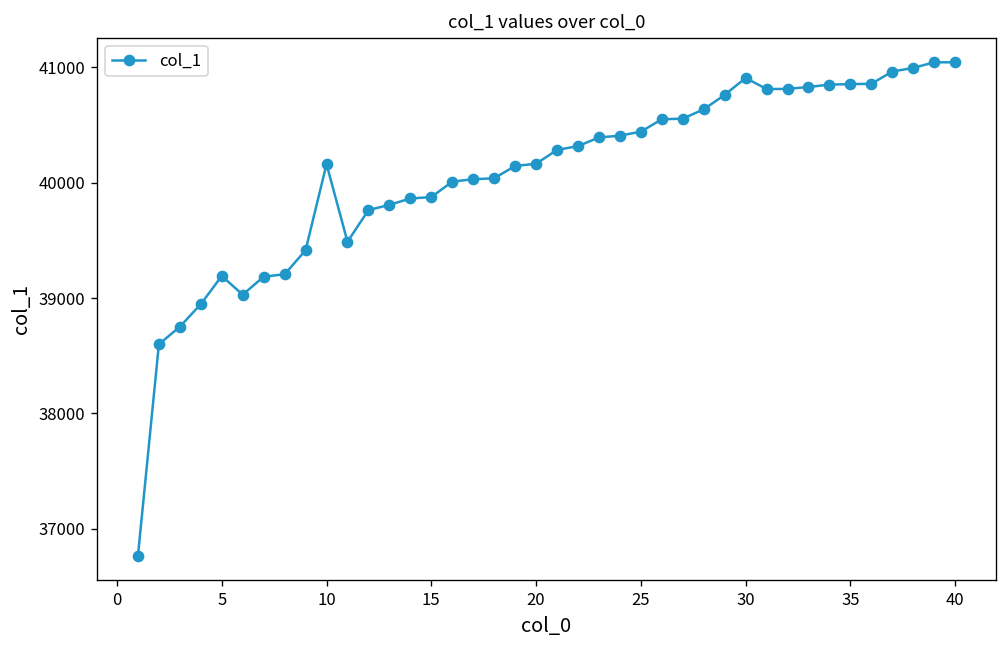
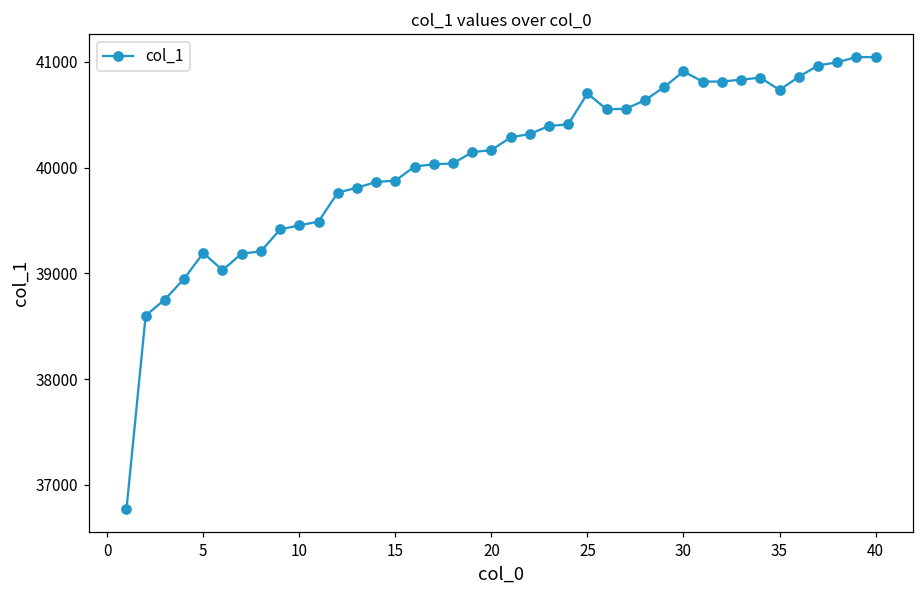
  {
    "5": 39200,
-   "10": 40200,
+   "10": 39500,
    "15": 39900,
    "20": 40200,
-   "25": 40400,
+   "25": 40700,
    "30": 40900,
-   "35": 40900,
+   "35": 40700,
    "40": 41000
  }
